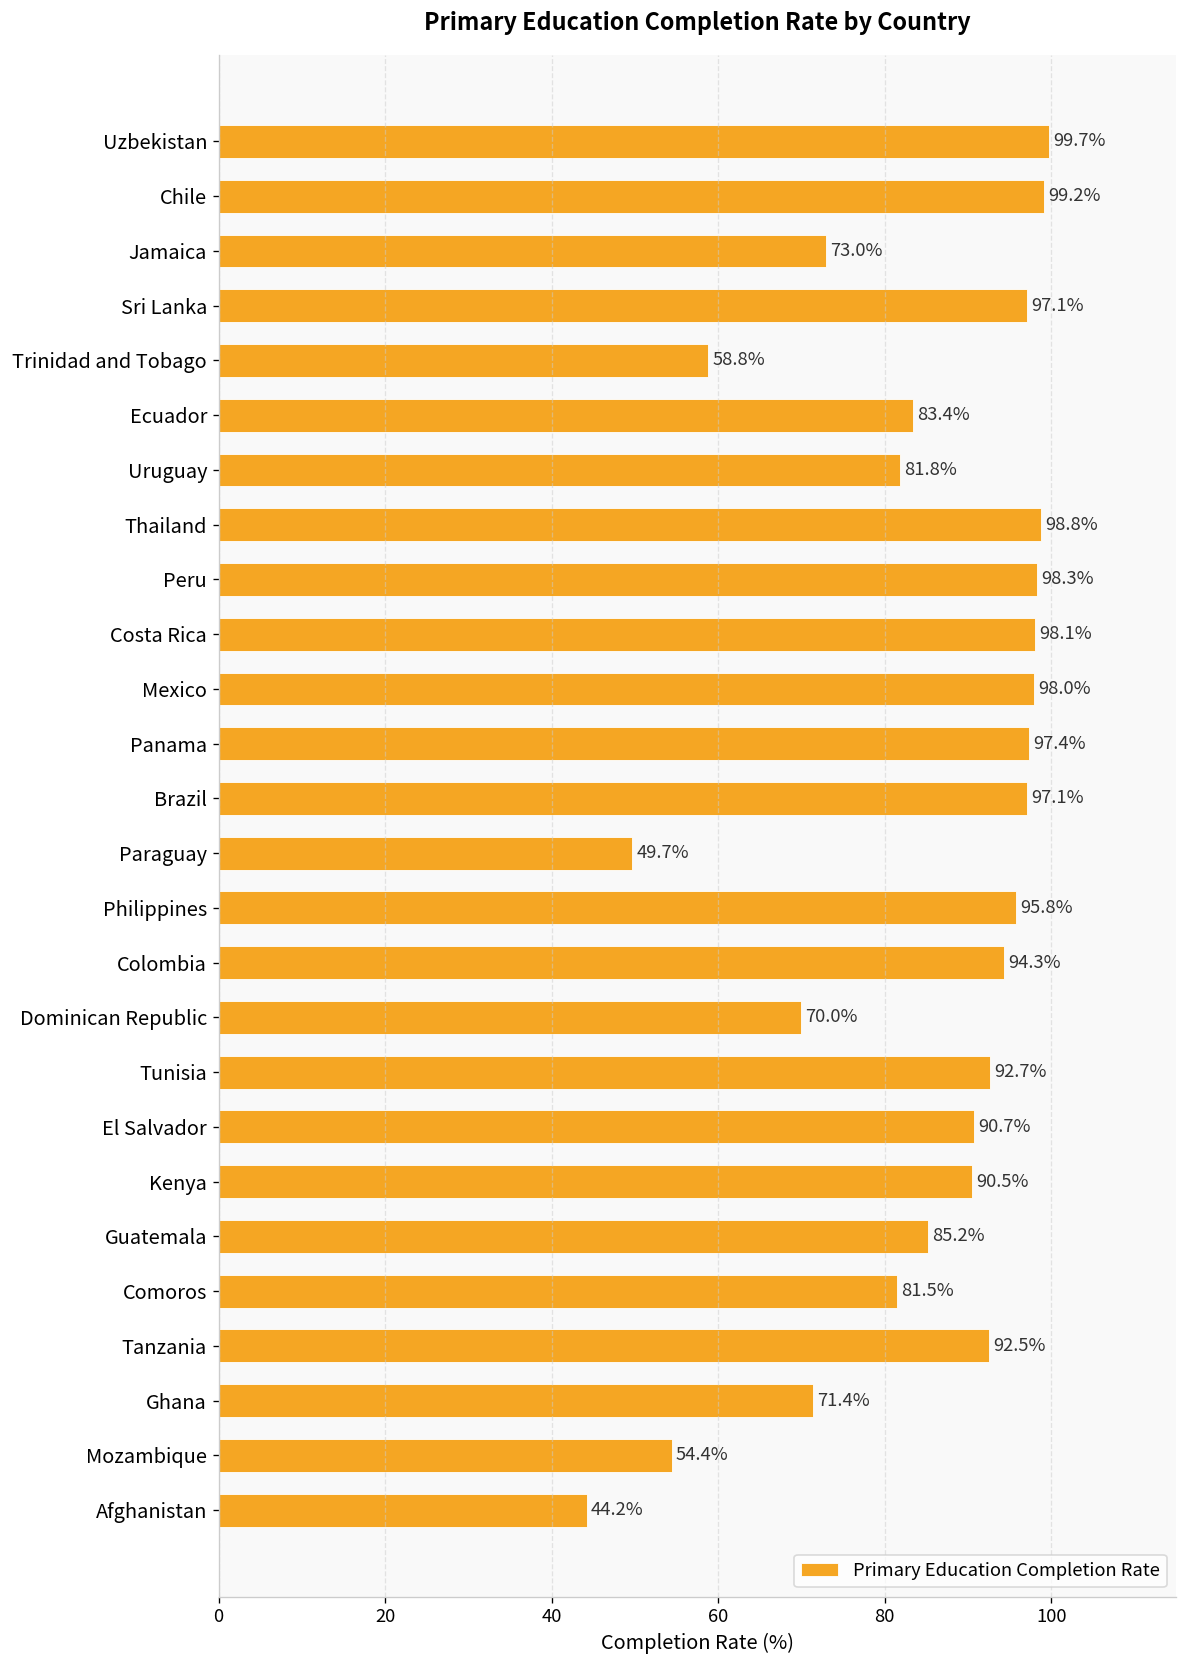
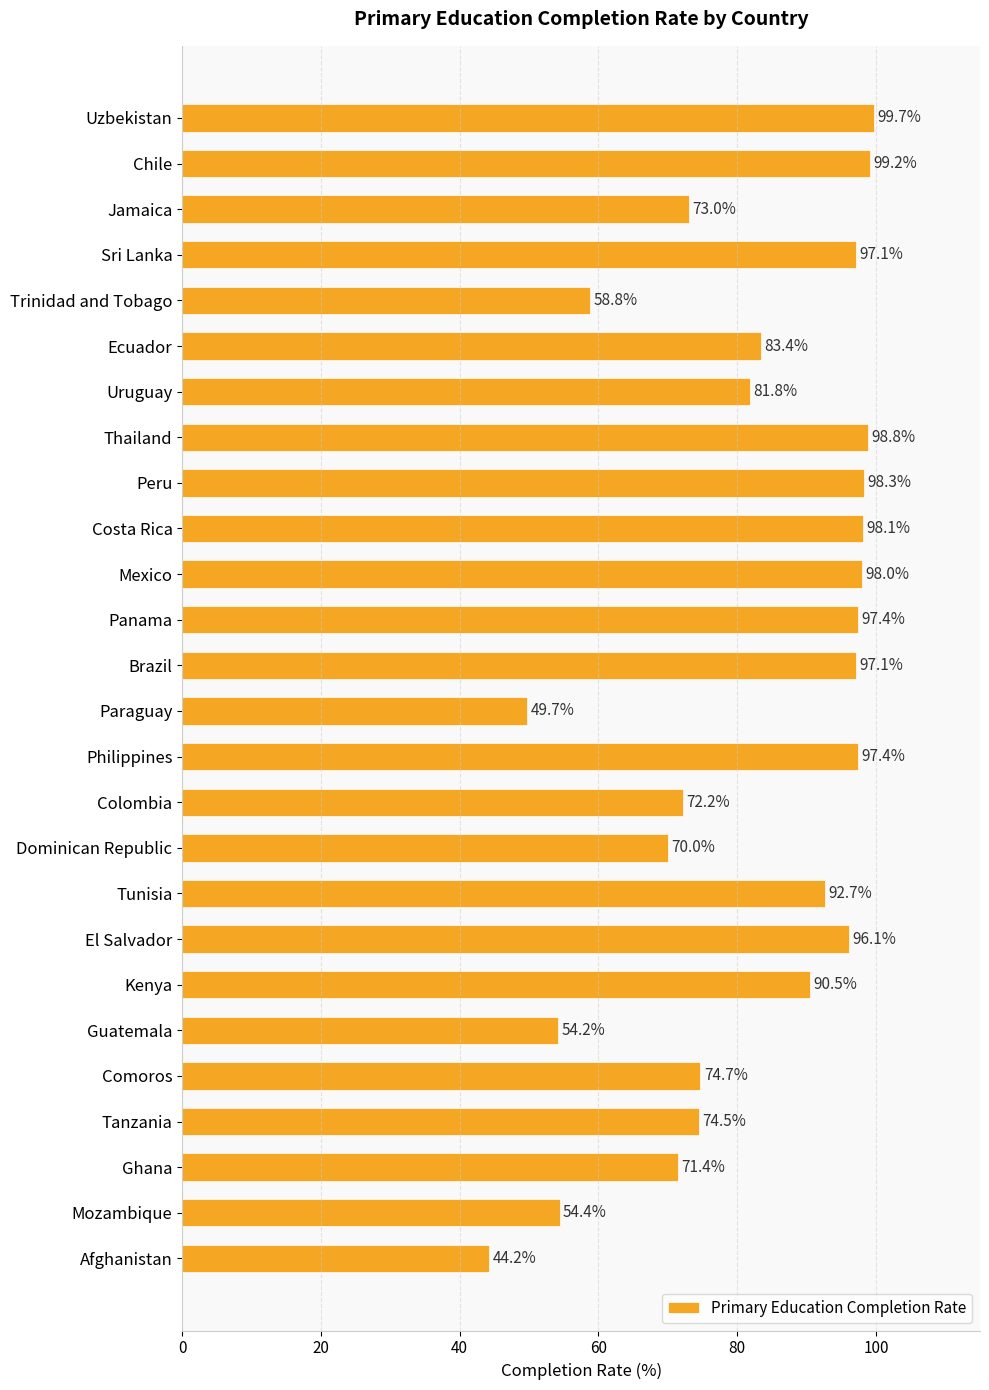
  {
    "Uzbekistan": "99.7%",
    "Chile": "99.2%",
    "Jamaica": "73.0%",
    "Sri Lanka": "97.1%",
    "Trinidad and Tobago": "58.8%",
    "Ecuador": "83.4%",
    "Uruguay": "81.8%",
    "Thailand": "98.8%",
    "Peru": "98.3%",
    "Costa Rica": "98.1%",
    "Mexico": "98.0%",
    "Panama": "97.4%",
    "Brazil": "97.1%",
    "Paraguay": "49.7%",
-   "Philippines": "95.8%",
-   "Colombia": "94.3%",
+   "Philippines": "97.4%",
+   "Colombia": "72.2%",
    "Dominican Republic": "70.0%",
    "Tunisia": "92.7%",
-   "El Salvador": "90.7%",
+   "El Salvador": "96.1%",
    "Kenya": "90.5%",
-   "Guatemala": "85.2%",
-   "Comoros": "81.5%",
-   "Tanzania": "92.5%",
+   "Guatemala": "54.2%",
+   "Comoros": "74.7%",
+   "Tanzania": "74.5%",
    "Ghana": "71.4%",
    "Mozambique": "54.4%",
    "Afghanistan": "44.2%"
  }
